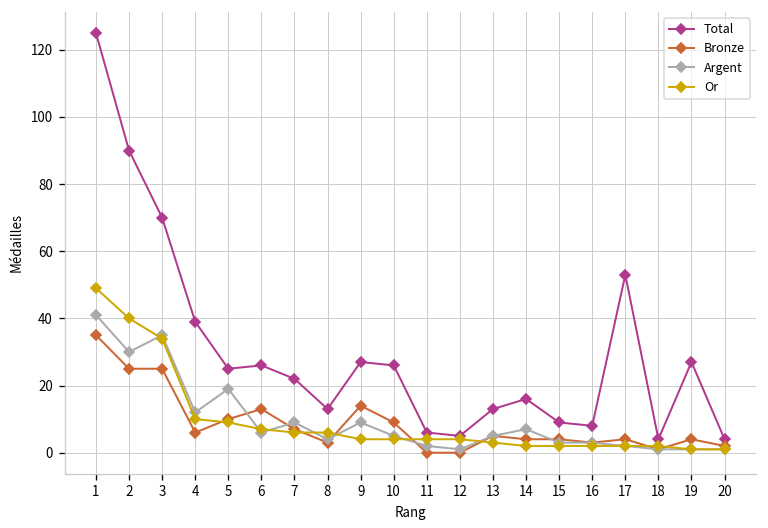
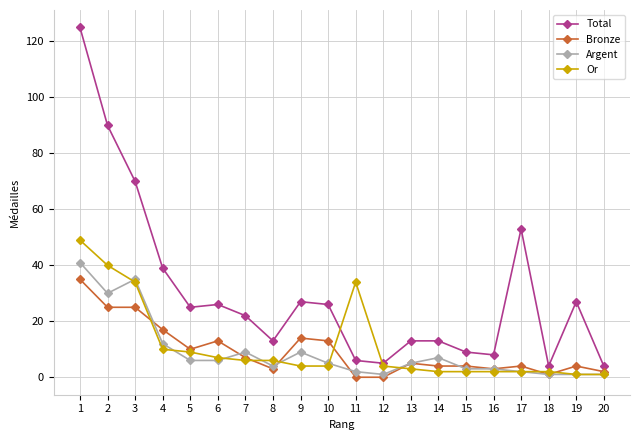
  {
    "Total": {
      "1": 125,
      "2": 90,
      "3": 70,
      "4": 39,
      "5": 25,
      "6": 26,
      "7": 22,
      "8": 13,
      "9": 27,
      "10": 26,
      "11": 6,
      "12": 5,
      "13": 13,
-     "14": 16,
+     "14": 13,
      "15": 9,
      "16": 8,
      "17": 53,
      "18": 4,
      "19": 27,
      "20": 4
    },
    "Bronze": {
      "1": 35,
      "2": 25,
      "3": 25,
-     "4": 6,
+     "4": 17,
      "5": 10,
      "6": 13,
      "7": 7,
      "8": 3,
      "9": 14,
-     "10": 9,
+     "10": 13,
      "11": 0,
      "12": 0,
      "14": 4,
      "15": 4,
      "17": 4,
      "19": 4,
      "20": 2
    },
    "Argent": {
      "1": 41,
      "2": 30,
      "3": 35,
      "4": 12,
-     "5": 19,
+     "5": 6,
      "6": 6,
      "7": 9,
      "8": 4,
      "9": 9,
      "10": 5,
      "11": 2,
      "12": 1,
      "14": 7,
      "15": 3
    },
    "Or": {
      "1": 49,
      "2": 40,
      "3": 34,
      "4": 10,
      "5": 9,
      "6": 7,
      "7": 6,
      "8": 6,
      "9": 4,
      "10": 4,
-     "11": 4,
+     "11": 34,
      "12": 4,
      "13": 3,
      "14": 2,
      "15": 2,
      "16": 2,
      "18": 2
    }
  }
